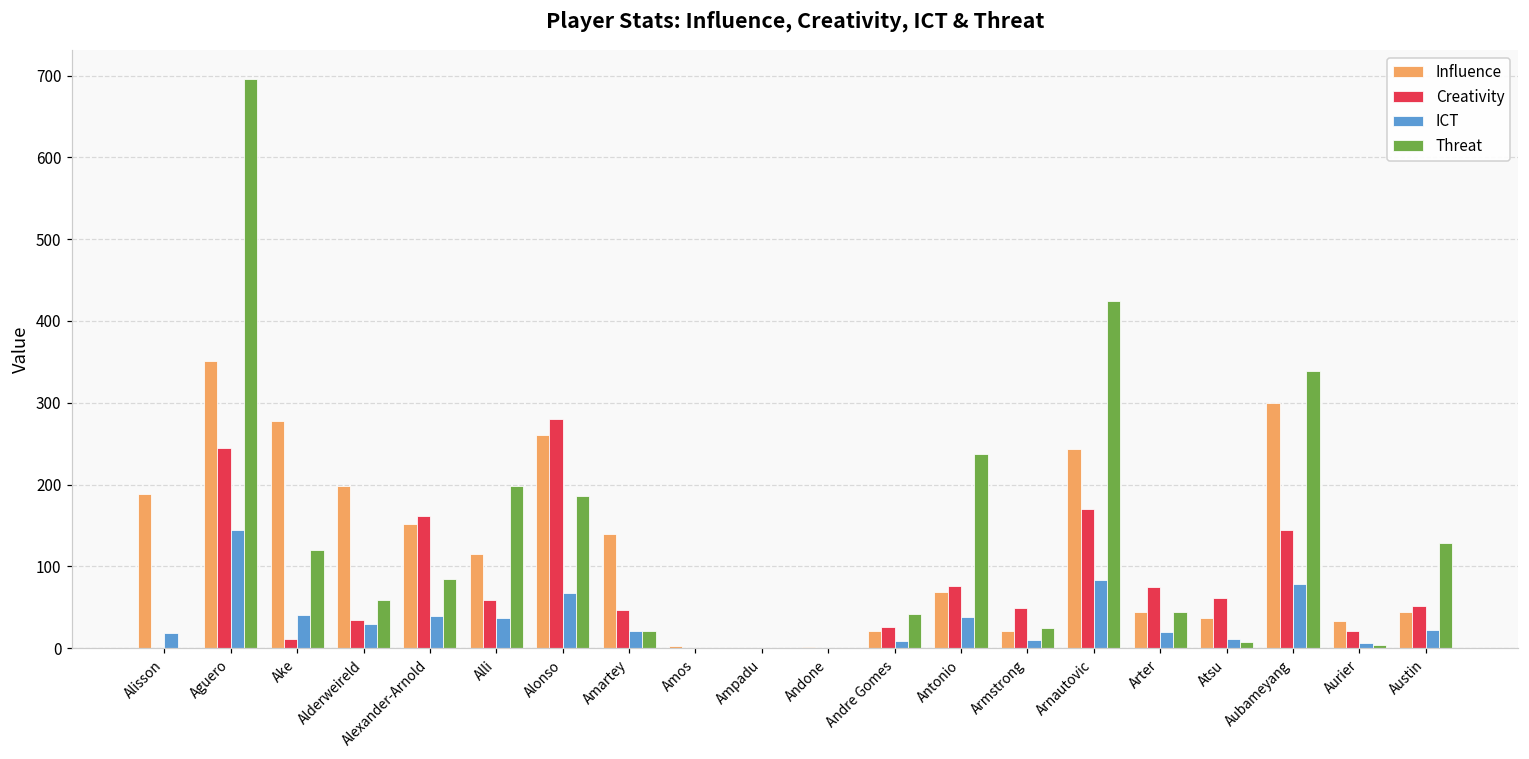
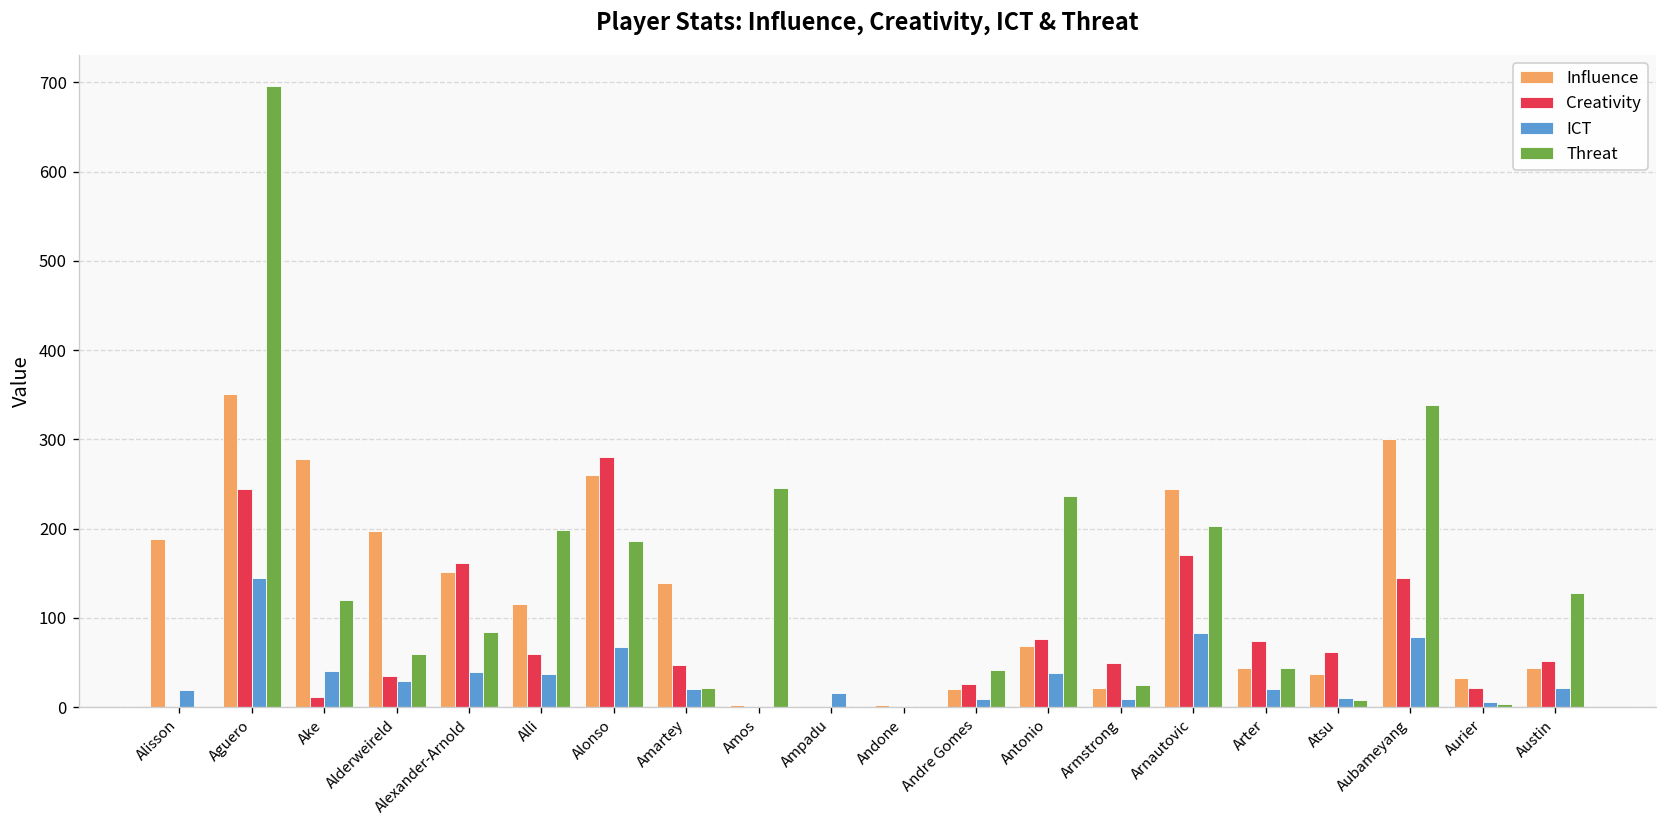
  {
    "Influence": {
      "Alisson": 190,
      "Aguero": 350,
      "Ake": 280,
      "Alderweireld": 200,
      "Alexander-Arnold": 150,
      "Alli": 120,
      "Alonso": 260,
      "Amartey": 140,
      "Ampadu": 0,
      "Andre Gomes": 20,
      "Antonio": 70,
      "Armstrong": 20,
      "Arnautovic": 240,
      "Arter": 40,
      "Atsu": 40,
      "Aubameyang": 300,
      "Aurier": 30,
      "Austin": 40
    },
    "Creativity": {
      "Alisson": 0,
      "Aguero": 240,
      "Ake": 10,
      "Alderweireld": 30,
      "Alexander-Arnold": 160,
      "Alli": 60,
      "Alonso": 280,
      "Amartey": 50,
      "Ampadu": 0,
      "Andre Gomes": 30,
      "Antonio": 80,
      "Armstrong": 50,
      "Arnautovic": 170,
      "Arter": 70,
      "Atsu": 60,
      "Aubameyang": 140,
      "Aurier": 20,
      "Austin": 50
    },
    "ICT": {
      "Alisson": 20,
      "Aguero": 140,
      "Ake": 40,
      "Alderweireld": 30,
      "Alexander-Arnold": 40,
      "Alli": 40,
      "Alonso": 70,
      "Amartey": 20,
-     "Ampadu": 0,
+     "Ampadu": 20,
      "Andre Gomes": 10,
      "Antonio": 40,
      "Armstrong": 10,
      "Arnautovic": 80,
      "Arter": 20,
      "Atsu": 10,
      "Aubameyang": 80,
      "Aurier": 10,
      "Austin": 20
    },
    "Threat": {
      "Alisson": 0,
      "Aguero": 700,
      "Ake": 120,
      "Alderweireld": 60,
      "Alexander-Arnold": 80,
      "Alli": 200,
      "Alonso": 190,
      "Amartey": 20,
-     "Amos": 0,
+     "Amos": 250,
      "Ampadu": 0,
      "Andone": 0,
      "Andre Gomes": 40,
      "Antonio": 240,
      "Armstrong": 30,
-     "Arnautovic": 430,
+     "Arnautovic": 200,
      "Arter": 40,
      "Atsu": 10,
      "Aubameyang": 340,
      "Aurier": 0,
      "Austin": 130
    }
  }
